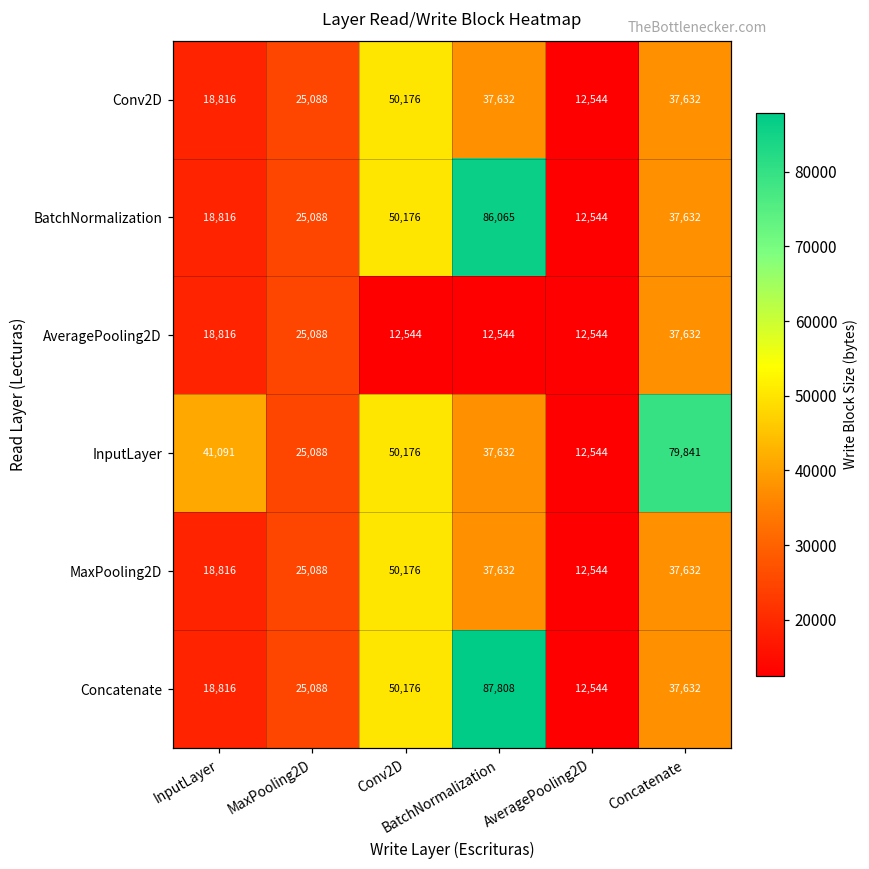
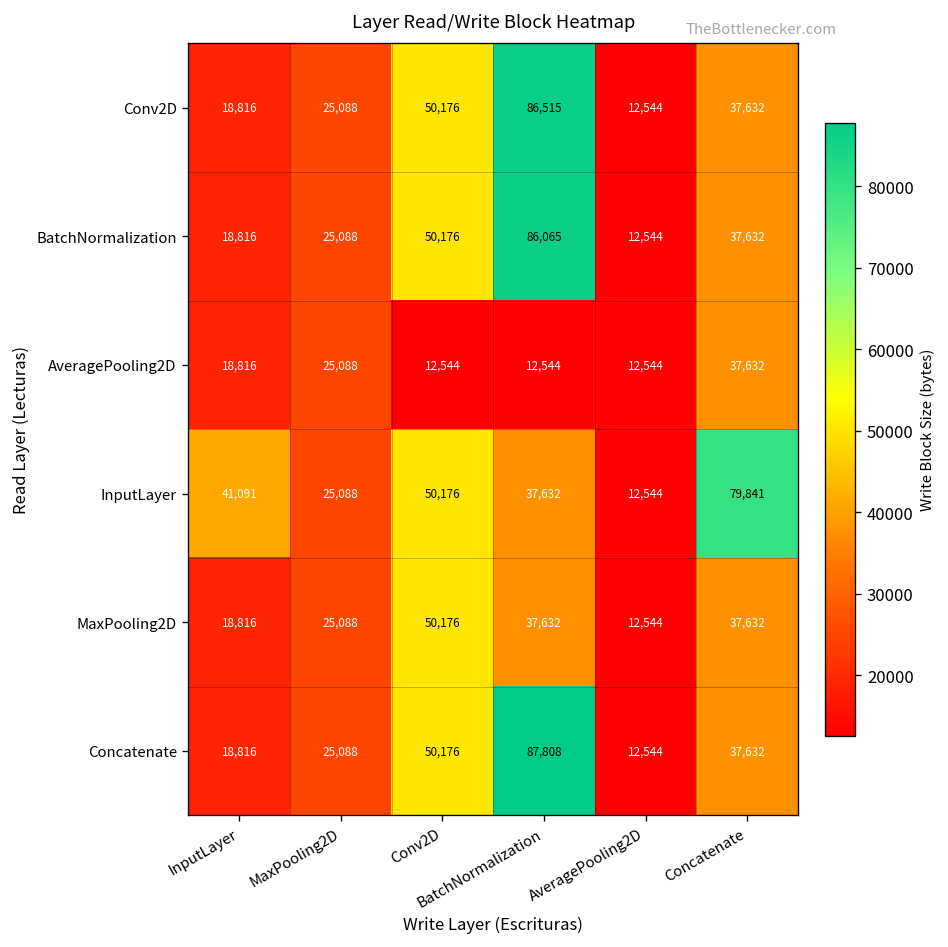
  {
    "Conv2D": {
      "InputLayer": "18,816",
      "MaxPooling2D": "25,088",
      "Conv2D": "50,176",
-     "BatchNormalization": "37,632",
+     "BatchNormalization": "86,515",
      "AveragePooling2D": "12,544",
      "Concatenate": "37,632"
    },
    "BatchNormalization": {
      "InputLayer": "18,816",
      "MaxPooling2D": "25,088",
      "Conv2D": "50,176",
      "BatchNormalization": "86,065",
      "AveragePooling2D": "12,544",
      "Concatenate": "37,632"
    },
    "AveragePooling2D": {
      "InputLayer": "18,816",
      "MaxPooling2D": "25,088",
      "Conv2D": "12,544",
      "BatchNormalization": "12,544",
      "AveragePooling2D": "12,544",
      "Concatenate": "37,632"
    },
    "InputLayer": {
      "InputLayer": "41,091",
      "MaxPooling2D": "25,088",
      "Conv2D": "50,176",
      "BatchNormalization": "37,632",
      "AveragePooling2D": "12,544",
      "Concatenate": "79,841"
    },
    "MaxPooling2D": {
      "InputLayer": "18,816",
      "MaxPooling2D": "25,088",
      "Conv2D": "50,176",
      "BatchNormalization": "37,632",
      "AveragePooling2D": "12,544",
      "Concatenate": "37,632"
    },
    "Concatenate": {
      "InputLayer": "18,816",
      "MaxPooling2D": "25,088",
      "Conv2D": "50,176",
      "BatchNormalization": "87,808",
      "AveragePooling2D": "12,544",
      "Concatenate": "37,632"
    }
  }
